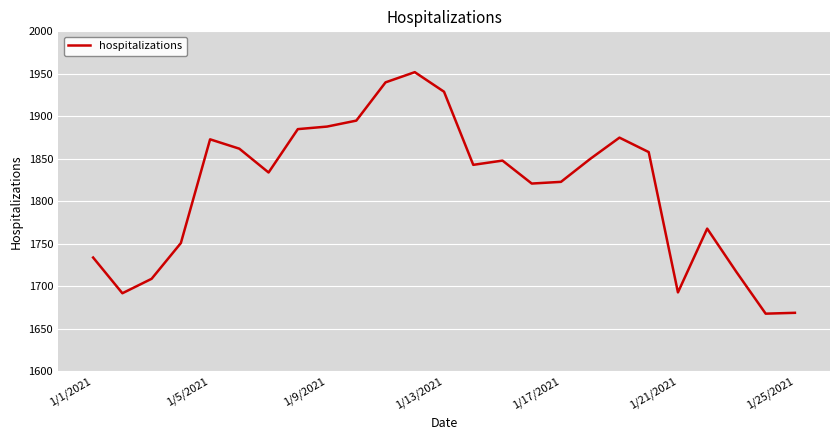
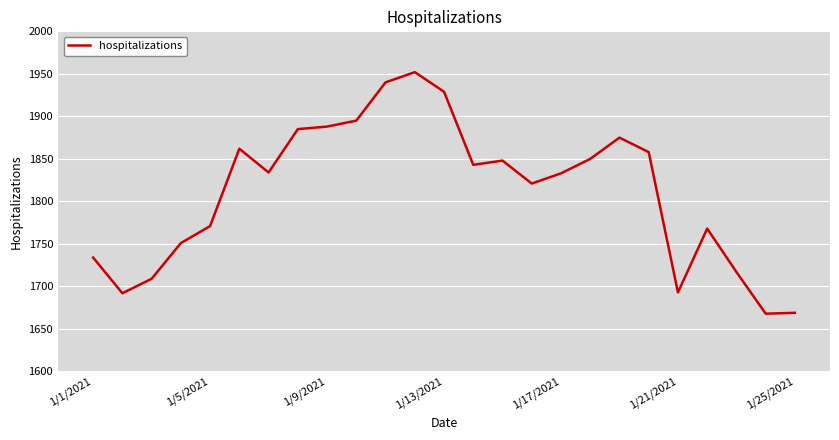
  {
    "1/1/2021": 1730,
-   "1/5/2021": 1870,
+   "1/5/2021": 1770,
    "1/9/2021": 1890,
    "1/13/2021": 1930,
-   "1/17/2021": 1820,
+   "1/17/2021": 1830,
    "1/21/2021": 1690,
    "1/25/2021": 1670
  }
